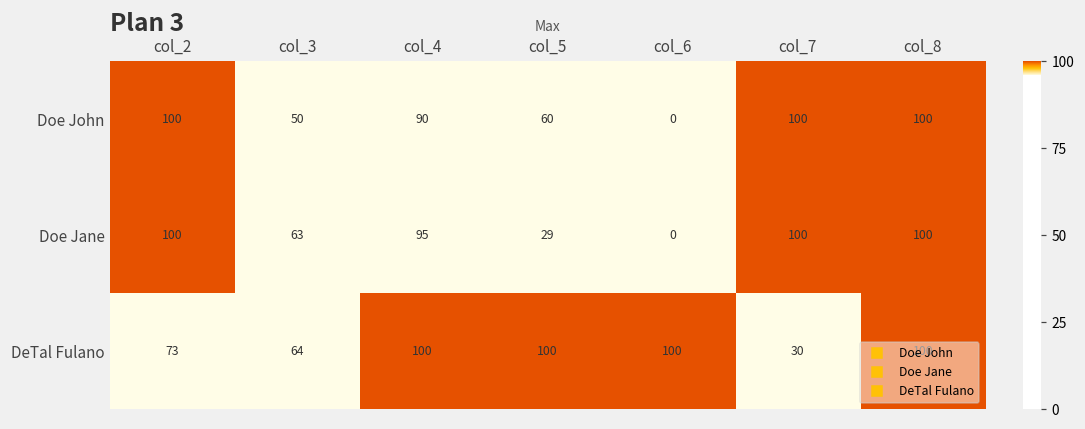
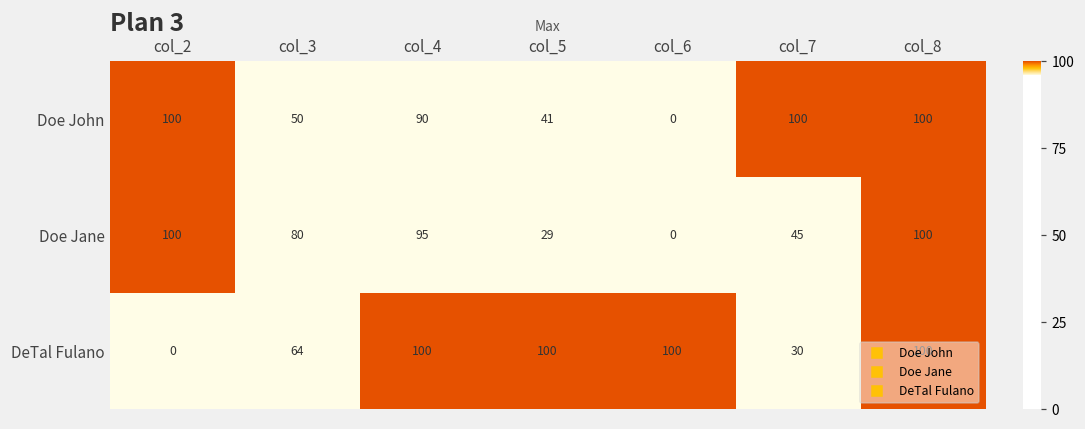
  {
    "Doe John": {
      "col_2": 100,
      "col_3": 50,
      "col_4": 90,
-     "col_5": 60,
+     "col_5": 41,
      "col_6": 0,
      "col_7": 100,
      "col_8": 100
    },
    "Doe Jane": {
      "col_2": 100,
-     "col_3": 63,
+     "col_3": 80,
      "col_4": 95,
      "col_5": 29,
      "col_6": 0,
-     "col_7": 100,
+     "col_7": 45,
      "col_8": 100
    },
    "DeTal Fulano": {
-     "col_2": 73,
+     "col_2": 0,
      "col_3": 64,
      "col_4": 100,
      "col_5": 100,
      "col_6": 100,
      "col_7": 30
    }
  }
